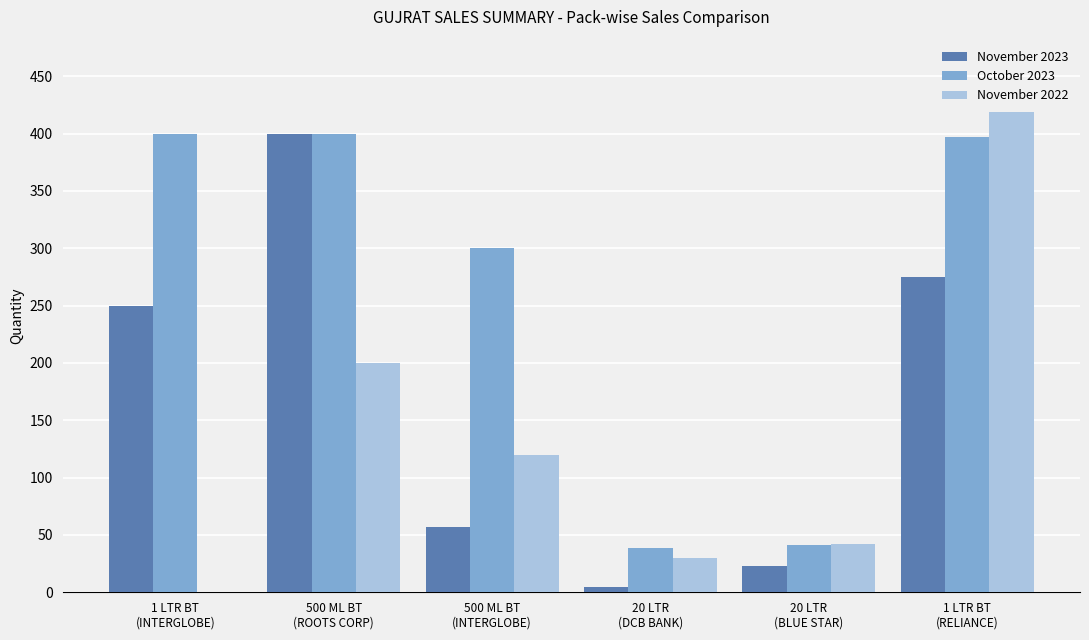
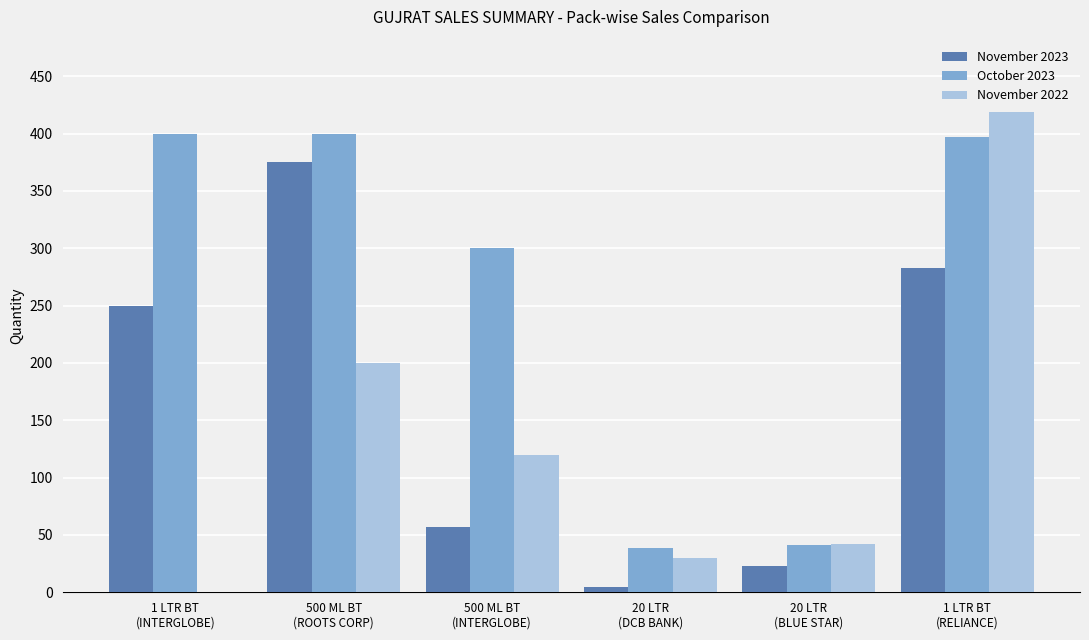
  {
    "November 2023": {
      "1 LTR BT (INTERGLOBE)": 250,
-     "500 ML BT (ROOTS CORP)": 400,
+     "500 ML BT (ROOTS CORP)": 375,
      "500 ML BT (INTERGLOBE)": 57,
      "20 LTR (DCB BANK)": 5,
      "20 LTR (BLUE STAR)": 23,
-     "1 LTR BT (RELIANCE)": 275
+     "1 LTR BT (RELIANCE)": 283
    }
  }
